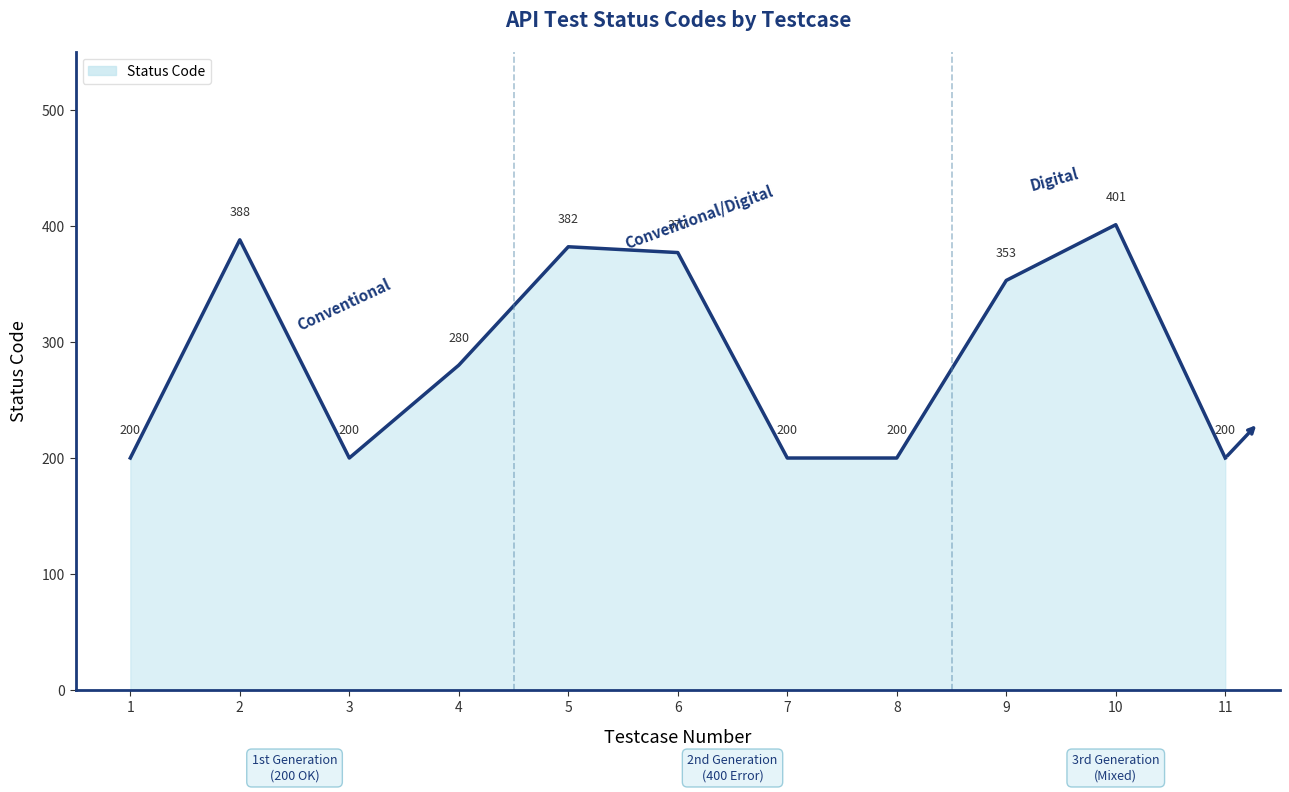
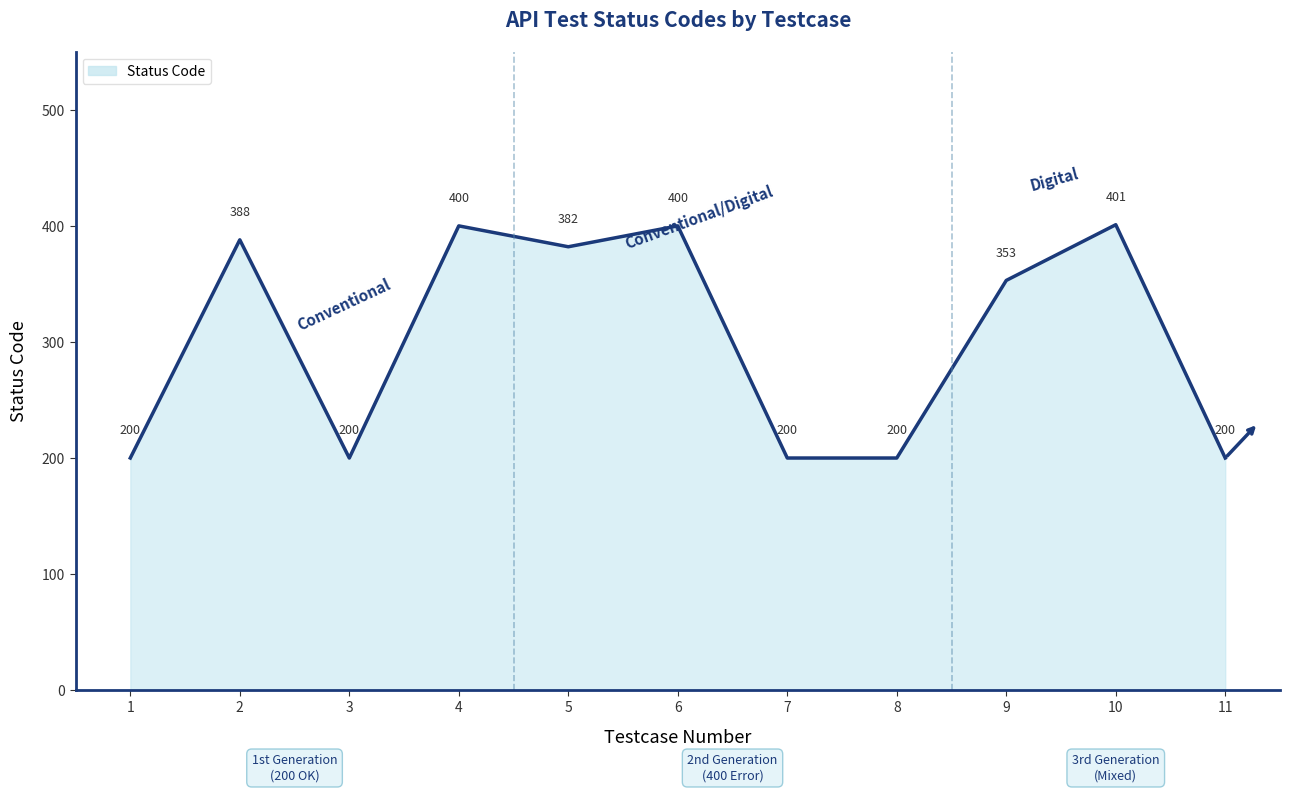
  {
    "1": 200,
    "2": 388,
    "3": 200,
-   "4": 280,
+   "4": 400,
    "5": 382,
-   "6": 377,
+   "6": 400,
    "7": 200,
    "8": 200,
    "9": 353,
    "10": 401,
    "11": 200
  }
